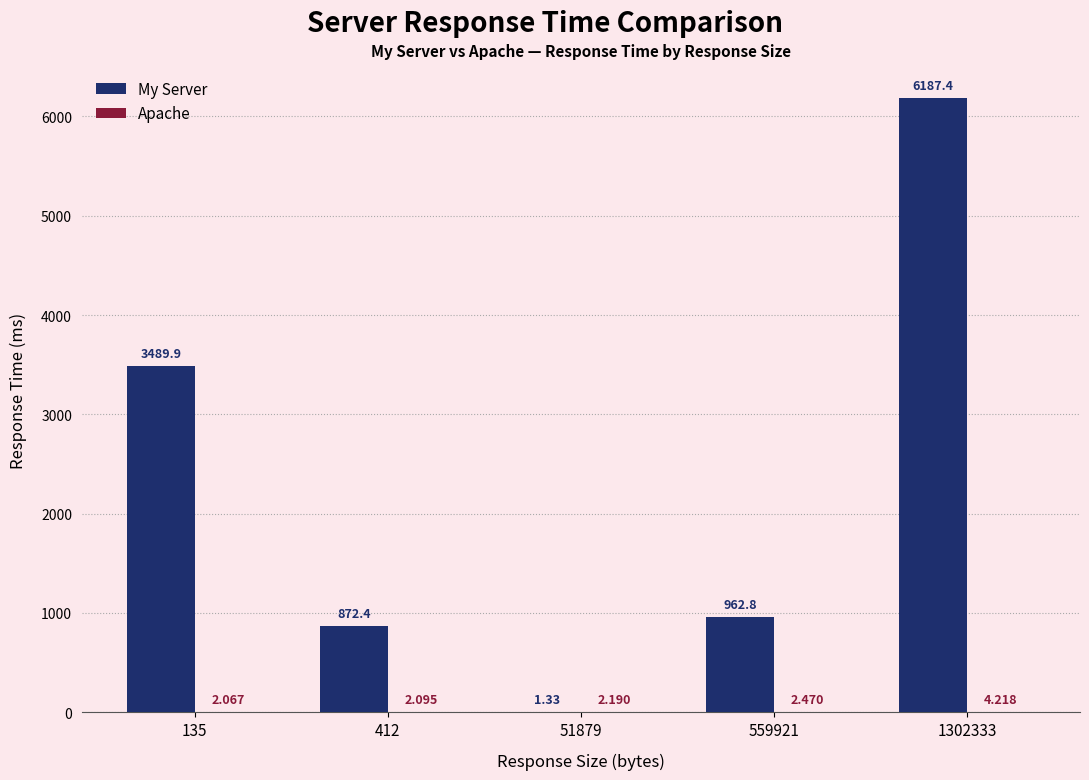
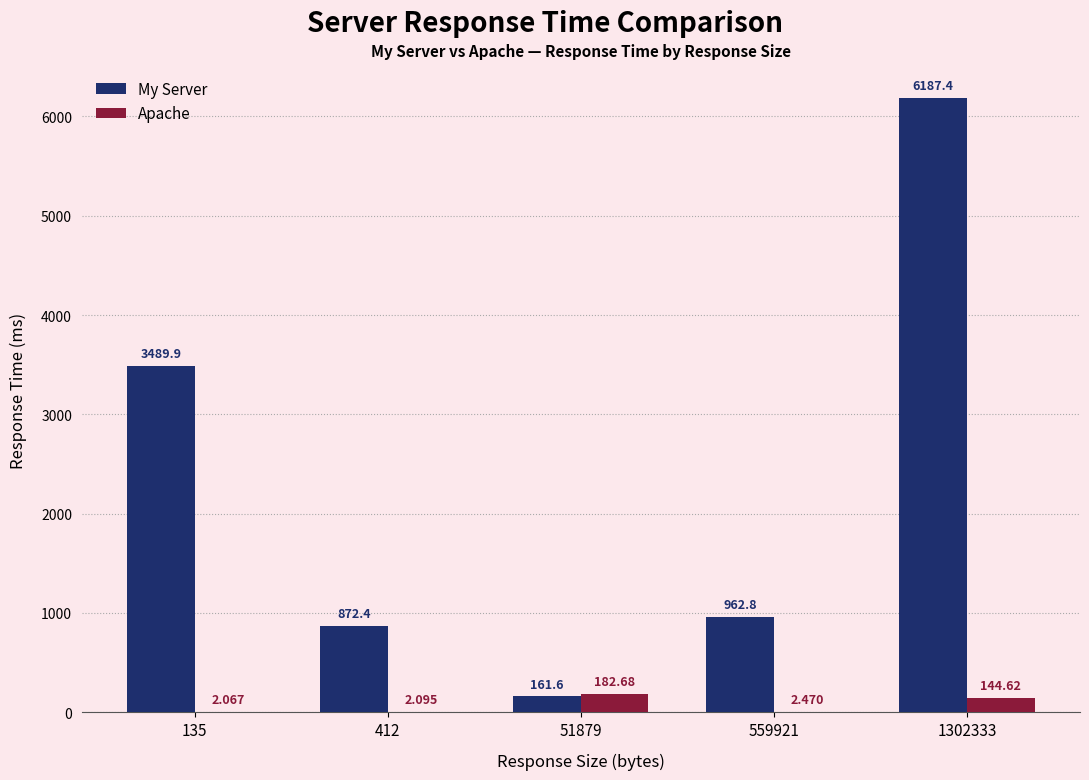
  {
    "My Server": {
      "135": 3489.9,
      "412": 872.4,
-     "51879": 1.33,
+     "51879": 161.6,
      "559921": 962.8,
      "1302333": 6187.4
    },
    "Apache": {
      "135": 2.067,
      "412": 2.095,
-     "51879": 2.190,
+     "51879": 182.68,
      "559921": 2.470,
-     "1302333": 4.218
+     "1302333": 144.62
    }
  }
